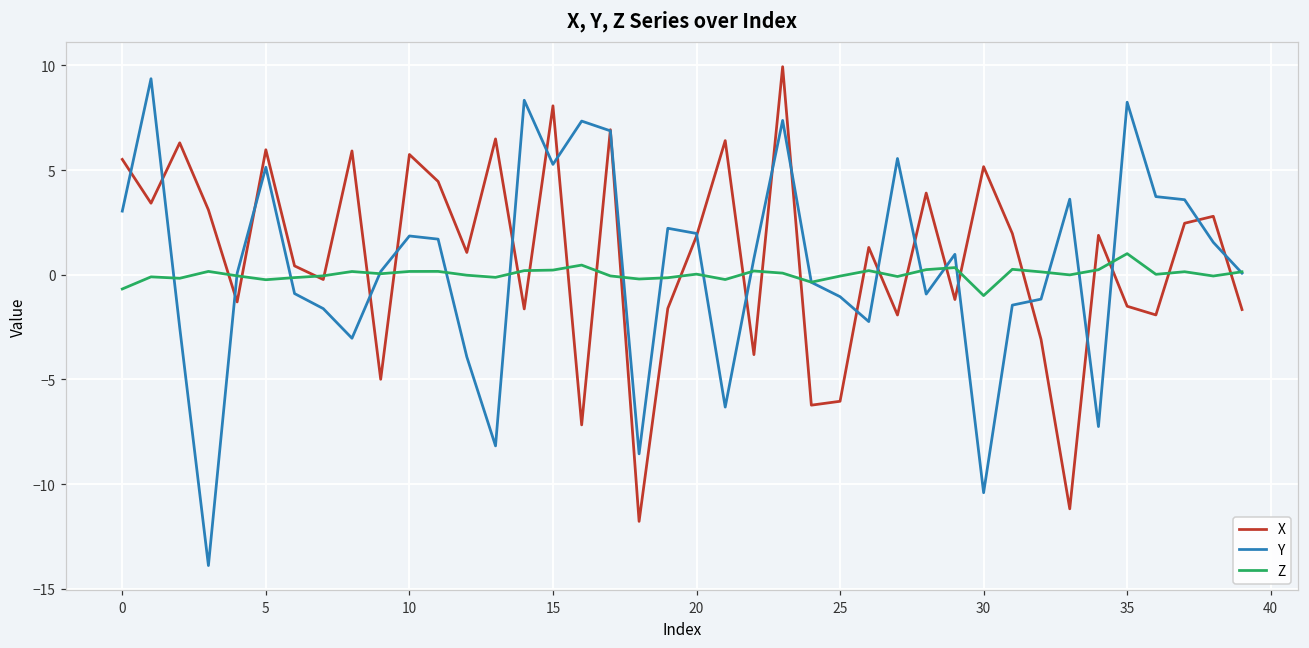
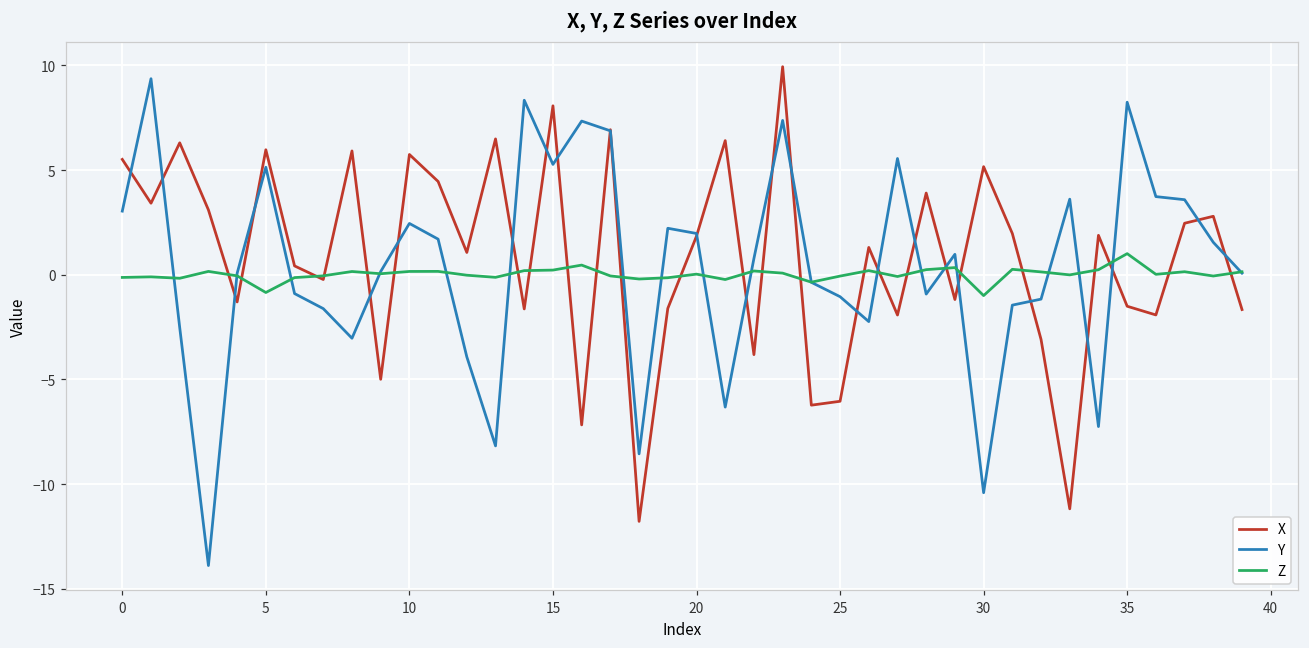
  {
    "X": {
      "0": 5.5,
      "5": 6.0,
      "10": 5.7,
      "15": 8.1,
      "25": -6.0,
      "30": 5.2,
      "35": -1.5
    },
    "Y": {
      "0": 3.0,
      "5": 5.1,
-     "10": 1.9,
+     "10": 2.5,
      "15": 5.3,
      "25": -1.0,
      "30": -10.4,
      "35": 8.2
    },
    "Z": {
-     "0": -0.7,
-     "5": -0.2,
+     "0": -0.1,
+     "5": -0.8,
      "10": 0.2,
      "15": 0.2,
      "20": 0.0,
      "25": -0.1,
      "30": -1.0,
      "35": 1.0
    }
  }
